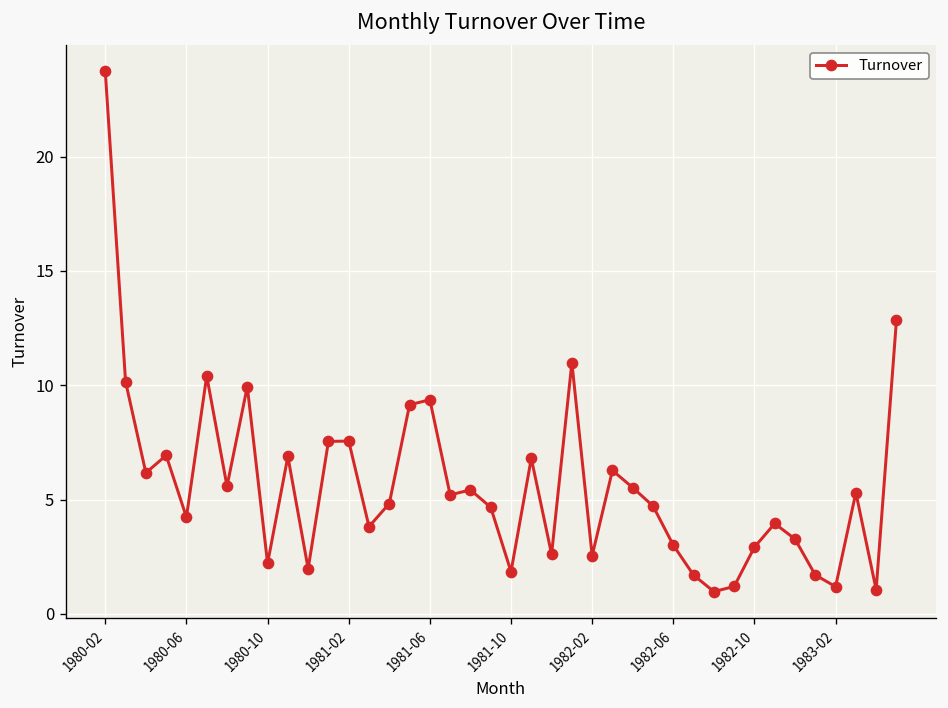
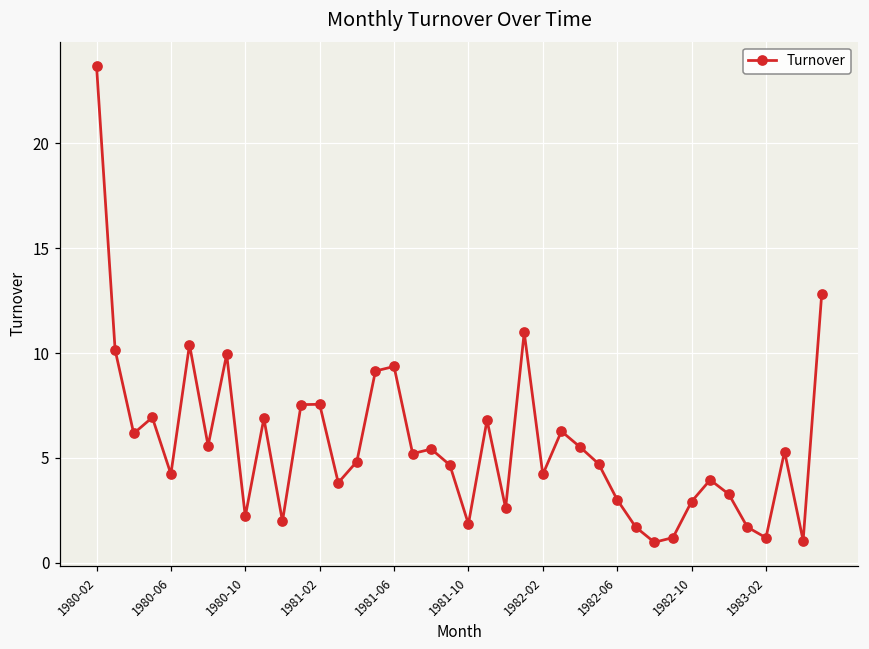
  {
    "1980-02": 23.7,
    "1980-06": 4.2,
    "1980-10": 2.2,
    "1981-02": 7.6,
    "1981-06": 9.4,
    "1981-10": 1.8,
-   "1982-02": 2.5,
+   "1982-02": 4.2,
    "1982-06": 3.0,
    "1982-10": 2.9,
    "1983-02": 1.2
  }
